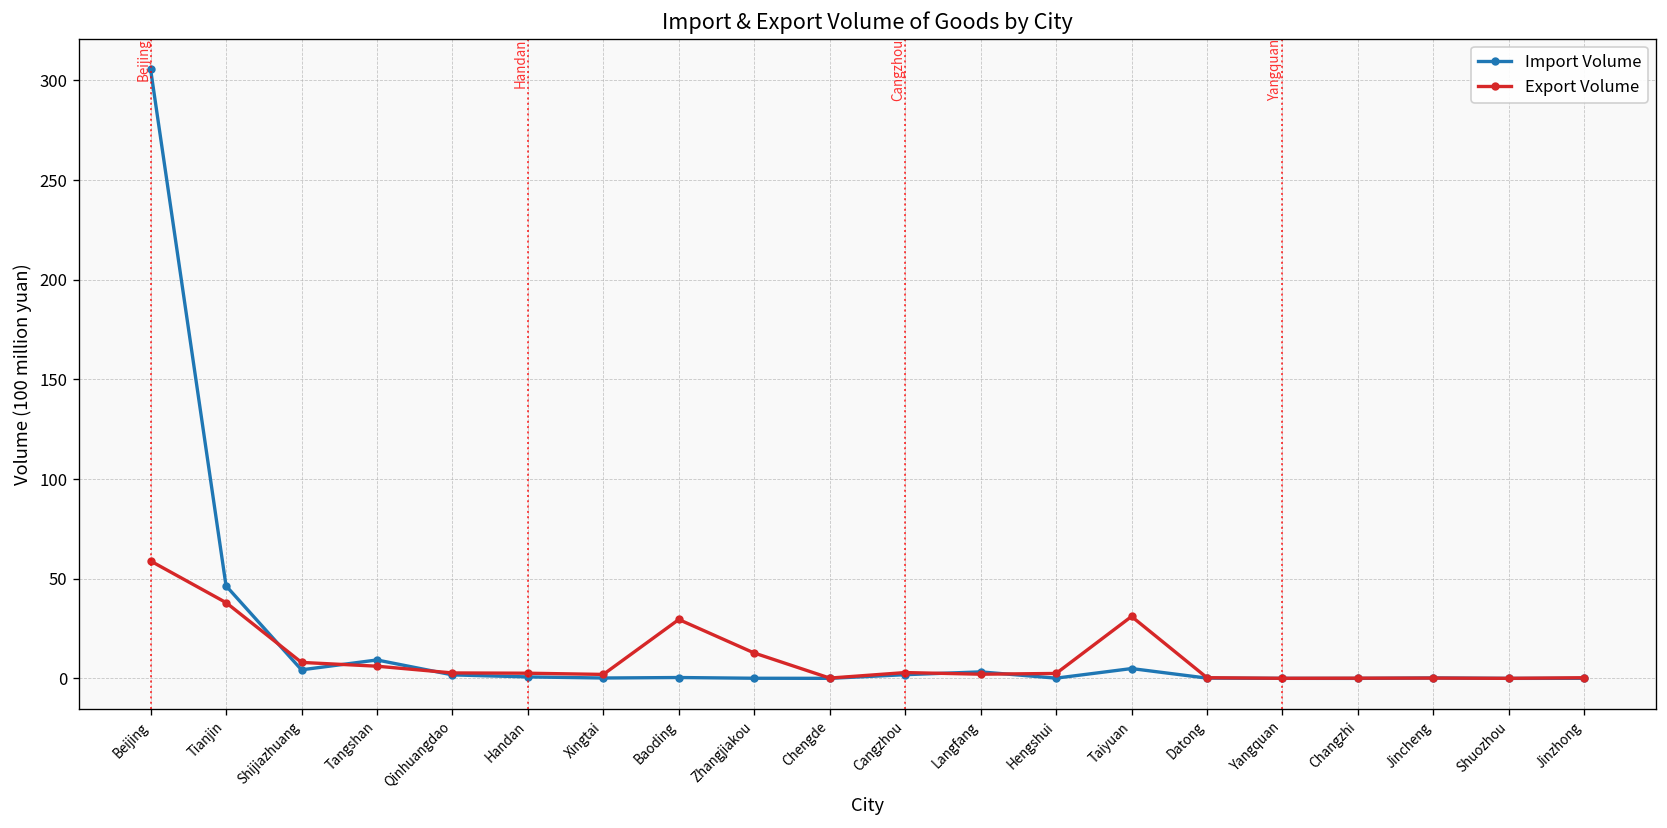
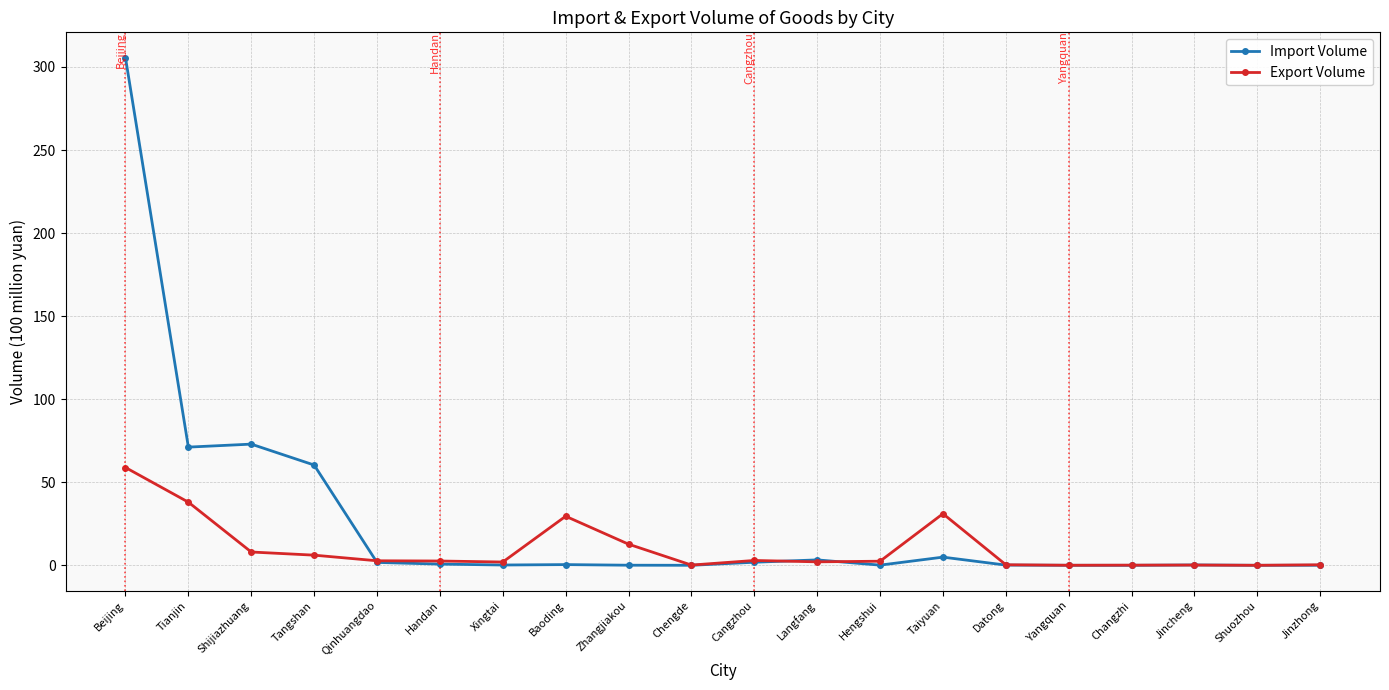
  {
    "Import Volume": {
      "Beijing": 306,
-     "Tianjin": 46,
-     "Shijiazhuang": 4,
-     "Tangshan": 9,
+     "Tianjin": 71,
+     "Shijiazhuang": 73,
+     "Tangshan": 60,
      "Handan": 1,
      "Xingtai": 0,
      "Baoding": 0,
      "Zhangjiakou": 0,
      "Hengshui": 0,
      "Taiyuan": 5
    },
    "Export Volume": {
      "Beijing": 59,
      "Tianjin": 38,
      "Shijiazhuang": 8,
      "Tangshan": 6,
      "Handan": 3,
      "Xingtai": 2,
      "Baoding": 30,
      "Zhangjiakou": 13,
      "Hengshui": 2,
      "Taiyuan": 31
    }
  }
